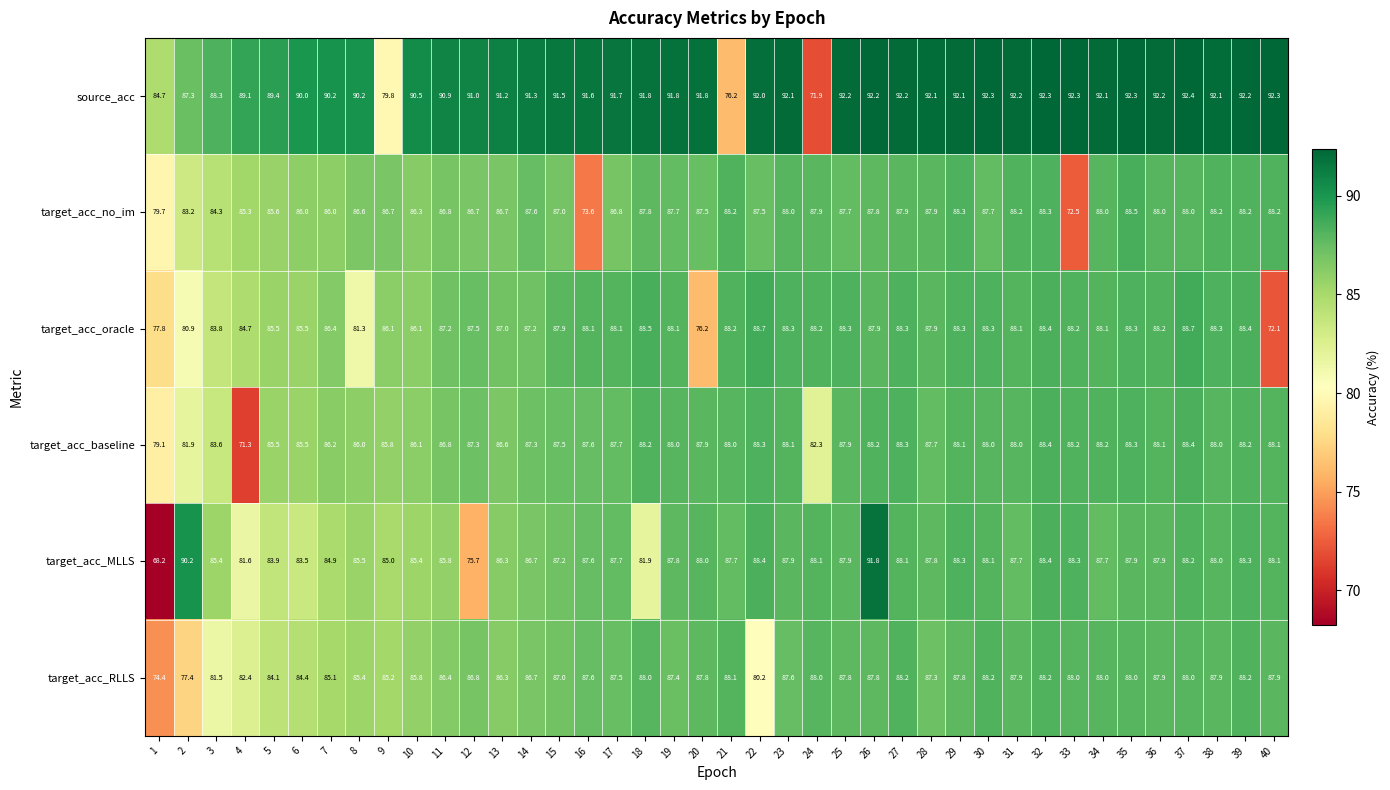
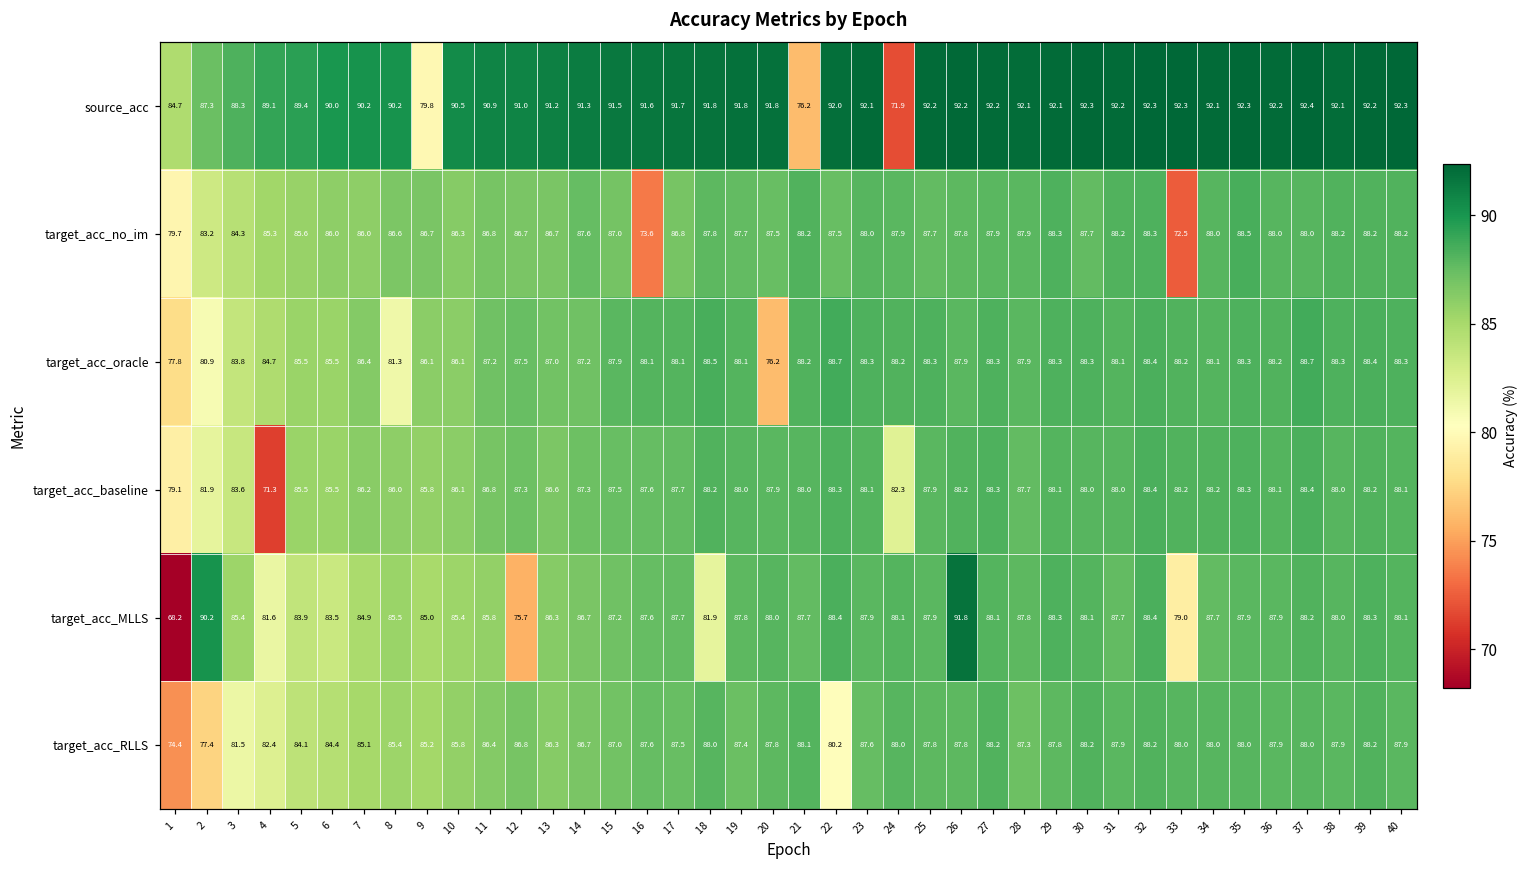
  {
    "target_acc_oracle": {
      "1": 77.8,
      "2": 80.9,
      "3": 83.8,
      "4": 84.7,
      "5": 85.5,
      "6": 85.5,
      "7": 86.4,
      "8": 81.3,
      "9": 86.1,
      "10": 86.1,
      "11": 87.2,
      "12": 87.5,
      "13": 87.0,
      "14": 87.2,
      "15": 87.9,
      "16": 88.1,
      "17": 88.1,
      "18": 88.5,
      "19": 88.1,
      "20": 76.2,
      "21": 88.2,
      "22": 88.7,
      "23": 88.3,
      "24": 88.2,
      "25": 88.3,
      "26": 87.9,
      "27": 88.3,
      "28": 87.9,
      "29": 88.3,
      "30": 88.3,
      "31": 88.1,
      "32": 88.4,
      "33": 88.2,
      "34": 88.1,
      "35": 88.3,
      "36": 88.2,
      "37": 88.7,
      "38": 88.3,
      "39": 88.4,
-     "40": 72.1
+     "40": 88.3
    },
    "target_acc_MLLS": {
      "1": 68.2,
      "2": 90.2,
      "3": 85.4,
      "4": 81.6,
      "5": 83.9,
      "6": 83.5,
      "7": 84.9,
      "8": 85.5,
      "9": 85.0,
      "10": 85.4,
      "11": 85.8,
      "12": 75.7,
      "13": 86.3,
      "14": 86.7,
      "15": 87.2,
      "16": 87.6,
      "17": 87.7,
      "18": 81.9,
      "19": 87.8,
      "20": 88.0,
      "21": 87.7,
      "22": 88.4,
      "23": 87.9,
      "24": 88.1,
      "25": 87.9,
      "26": 91.8,
      "27": 88.1,
      "28": 87.8,
      "29": 88.3,
      "30": 88.1,
      "31": 87.7,
      "32": 88.4,
-     "33": 88.3,
+     "33": 79.0,
      "34": 87.7,
      "35": 87.9,
      "36": 87.9,
      "37": 88.2,
      "38": 88.0,
      "39": 88.3,
      "40": 88.1
    }
  }
